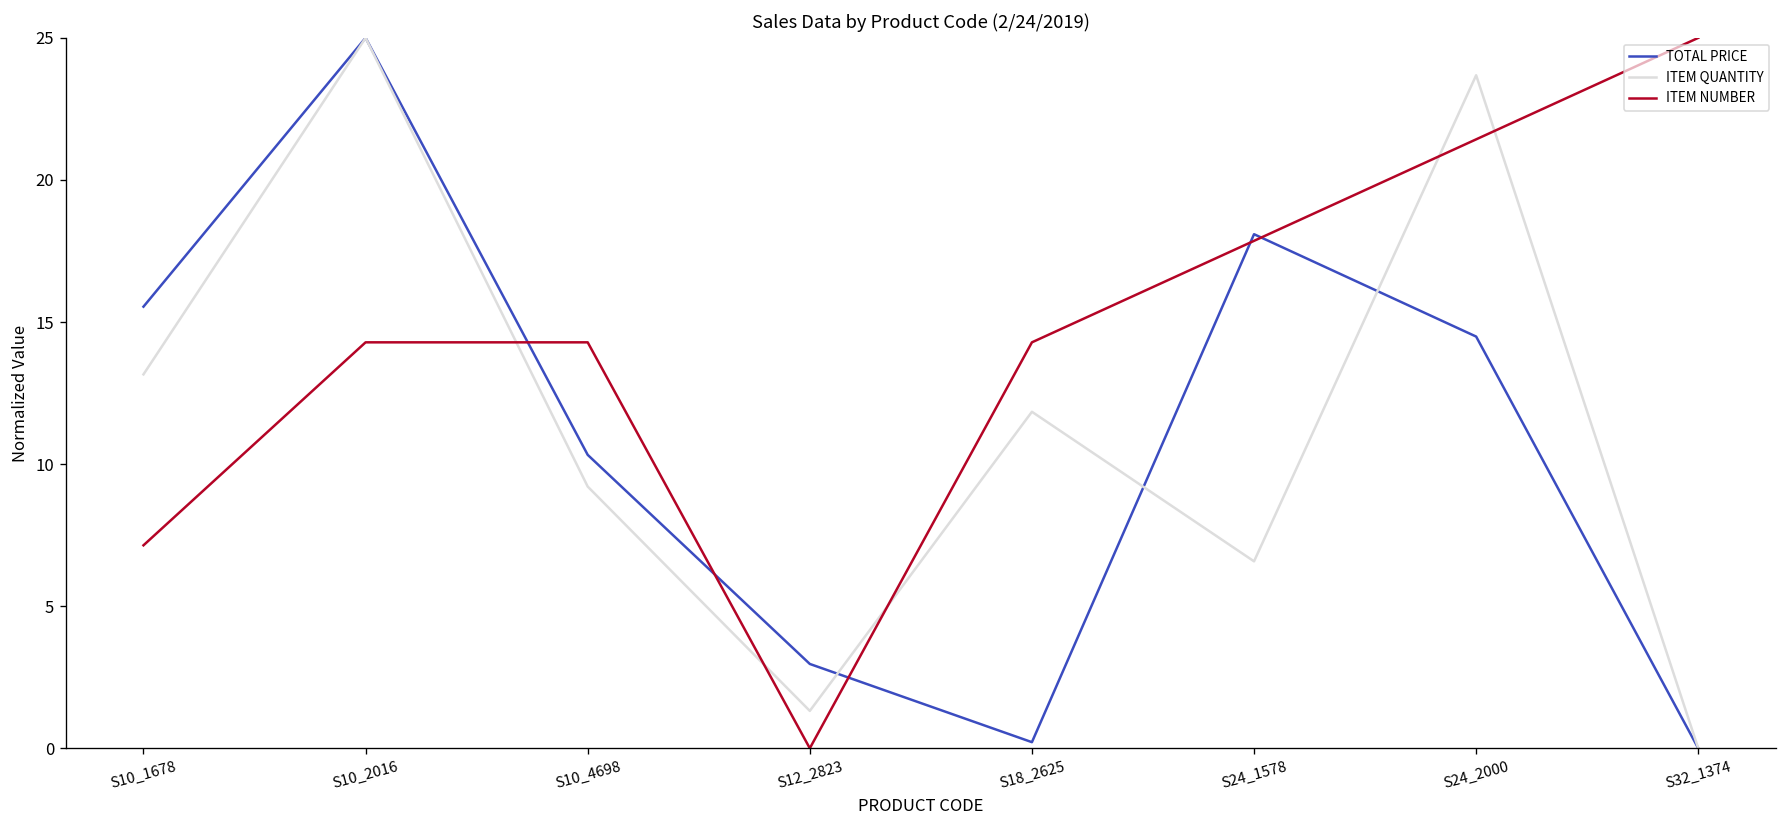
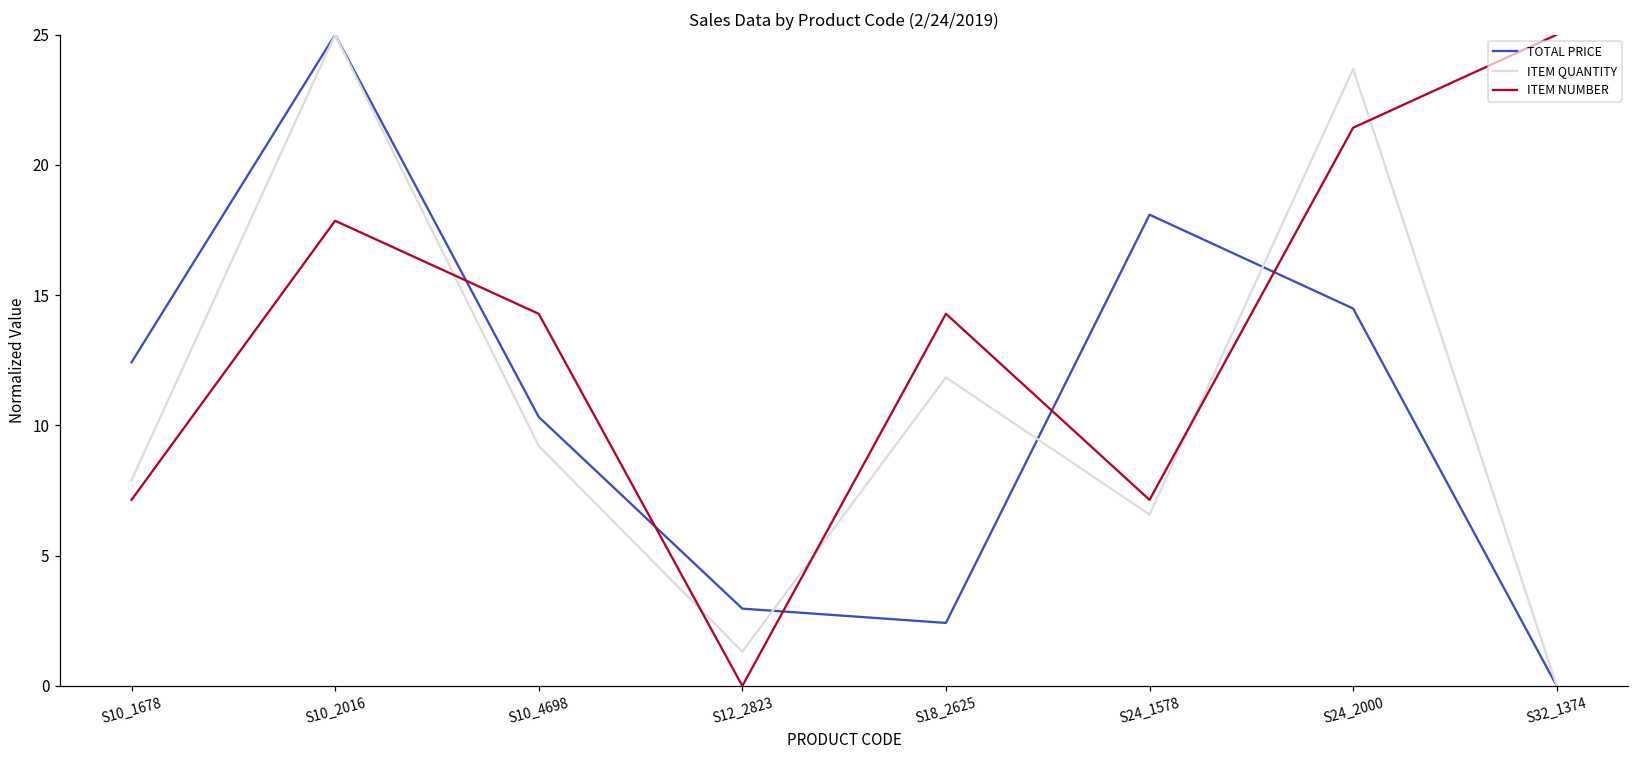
  {
    "TOTAL PRICE": {
-     "S10_1678": 15.5,
+     "S10_1678": 12.4,
      "S10_4698": 10.3,
      "S12_2823": 3.0,
-     "S18_2625": 0.2,
+     "S18_2625": 2.4,
      "S24_1578": 18.1,
      "S24_2000": 14.5
    },
    "ITEM QUANTITY": {
-     "S10_1678": 13.2,
+     "S10_1678": 7.9,
      "S10_4698": 9.2,
      "S12_2823": 1.3,
      "S18_2625": 11.8,
      "S24_1578": 6.6,
      "S24_2000": 23.7
    },
    "ITEM NUMBER": {
      "S10_1678": 7.1,
-     "S10_2016": 14.3,
+     "S10_2016": 17.9,
      "S10_4698": 14.3,
      "S12_2823": 0.0,
      "S18_2625": 14.3,
-     "S24_1578": 17.9,
+     "S24_1578": 7.1,
      "S24_2000": 21.4,
      "S32_1374": 25.0
    }
  }
